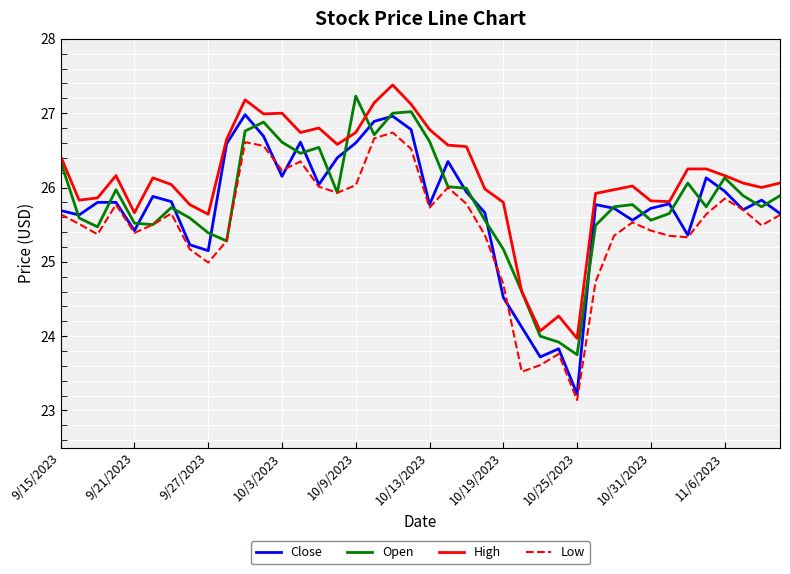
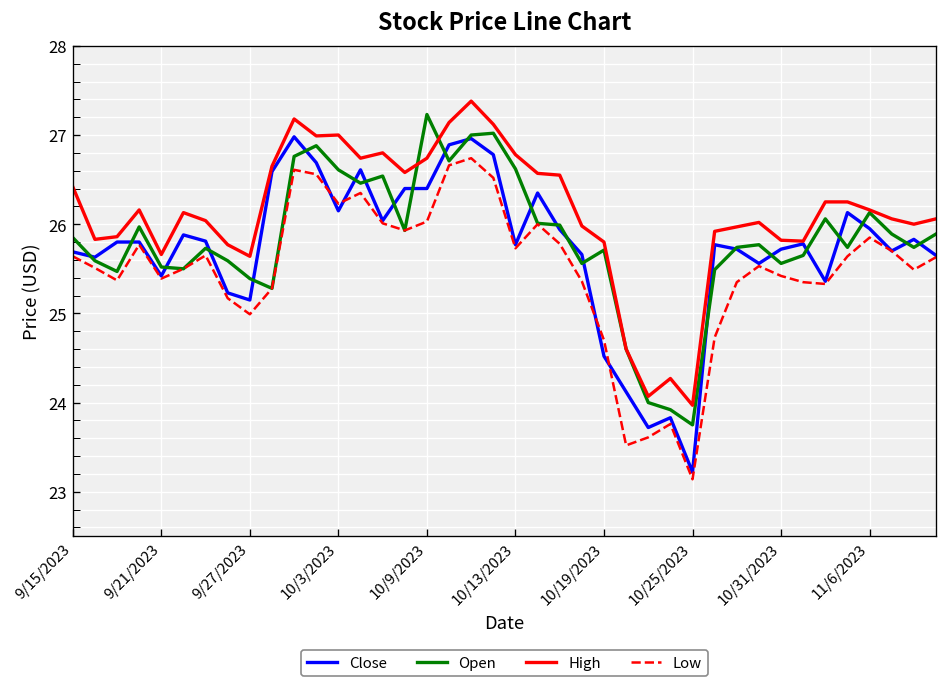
  {
    "Close": {
      "9/15/2023": 25.7,
      "9/27/2023": 25.2,
      "10/3/2023": 26.2,
-     "10/9/2023": 26.6,
+     "10/9/2023": 26.4,
      "10/13/2023": 25.8,
      "10/19/2023": 24.5,
      "10/25/2023": 23.2,
      "10/31/2023": 25.7,
      "11/6/2023": 26.0
    },
    "Open": {
-     "9/15/2023": 26.4,
+     "9/15/2023": 25.9,
      "9/21/2023": 25.5,
      "9/27/2023": 25.4,
      "10/3/2023": 26.6,
      "10/9/2023": 27.2,
      "10/13/2023": 26.6,
-     "10/19/2023": 25.2,
+     "10/19/2023": 25.7,
      "10/25/2023": 23.8,
      "10/31/2023": 25.6
    }
  }
